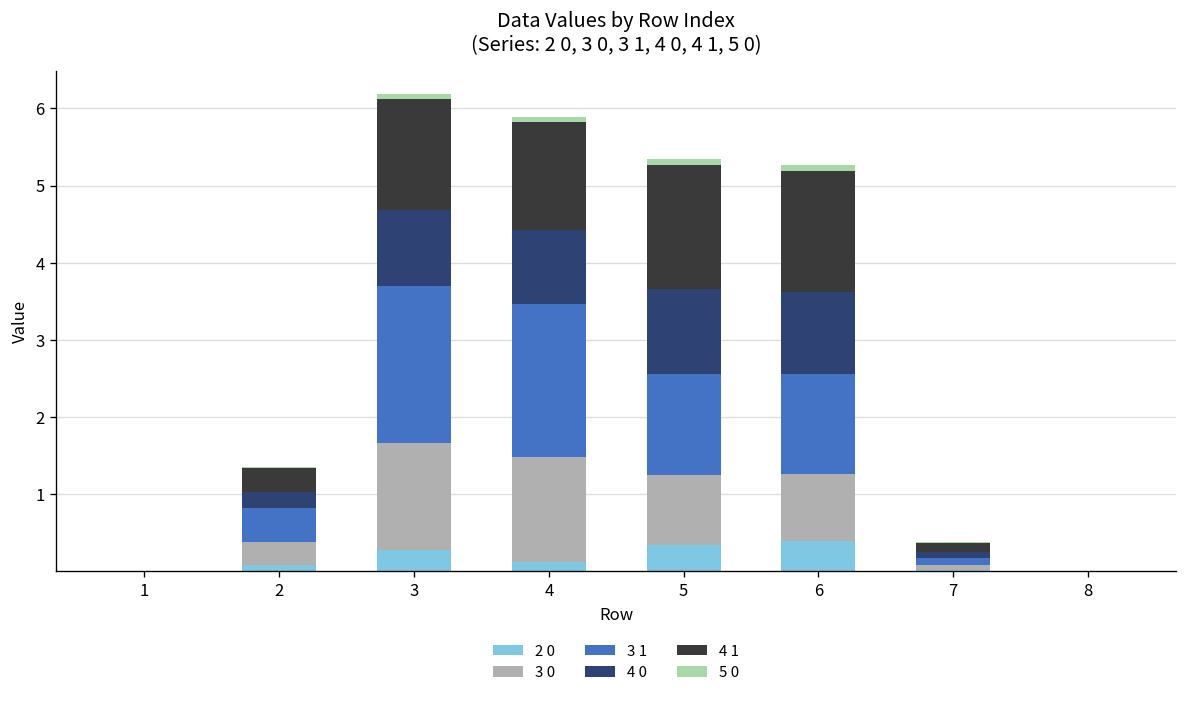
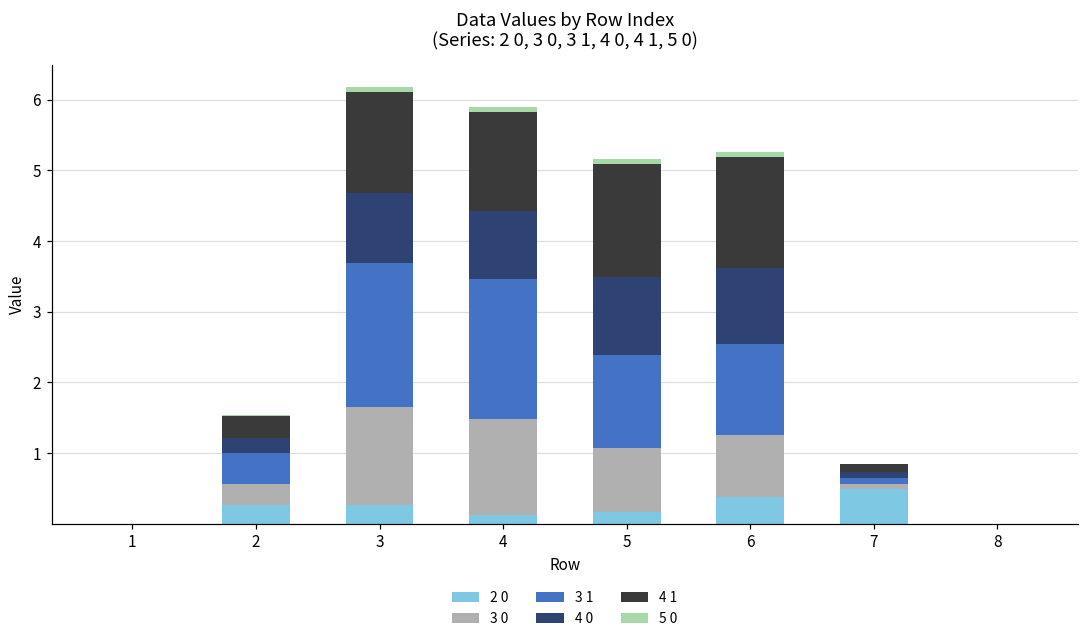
  {
    "2 0": {
      "1": 0.0,
-     "2": 0.1,
+     "2": 0.3,
      "3": 0.3,
      "4": 0.1,
-     "5": 0.3,
+     "5": 0.2,
      "6": 0.4,
-     "7": 0.0
+     "7": 0.5
    },
    "3 1": {
      "1": 0.0,
      "2": 0.4,
      "3": 2.0,
      "4": 2.0,
      "5": 1.3,
      "6": 1.3,
      "7": 0.1
    }
  }
